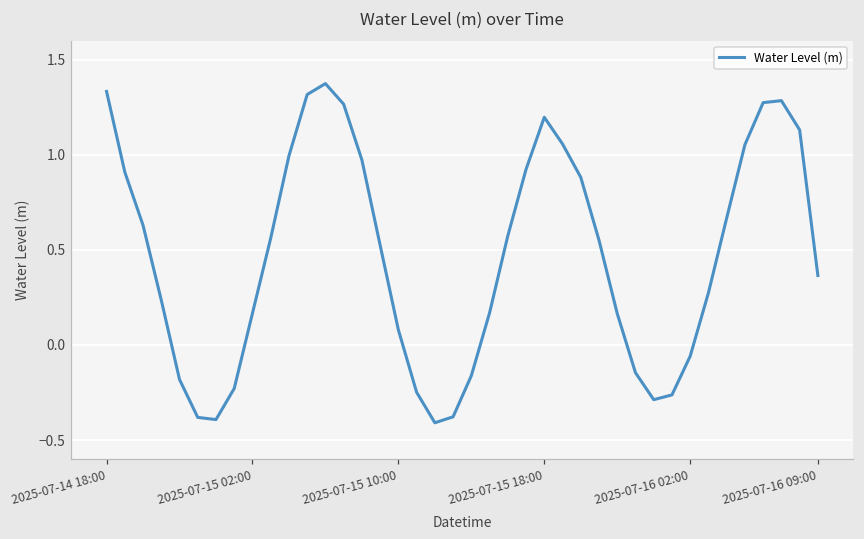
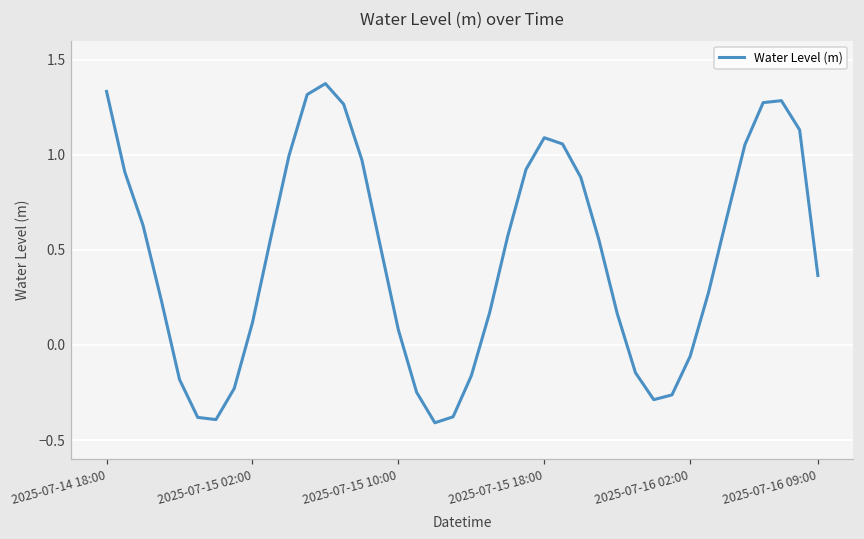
  {
    "2025-07-14 18:00": 1.33,
-   "2025-07-15 02:00": 0.17,
+   "2025-07-15 02:00": 0.12,
    "2025-07-15 10:00": 0.08,
-   "2025-07-15 18:00": 1.20,
+   "2025-07-15 18:00": 1.09,
    "2025-07-16 02:00": -0.06,
    "2025-07-16 09:00": 0.37
  }
